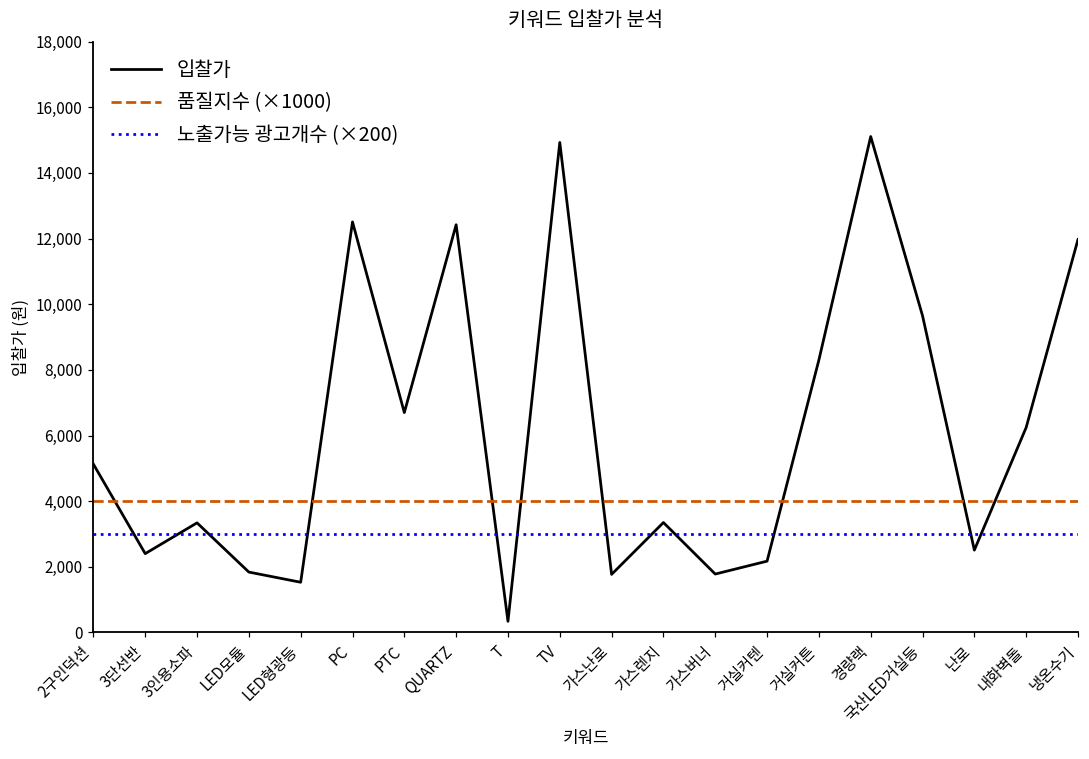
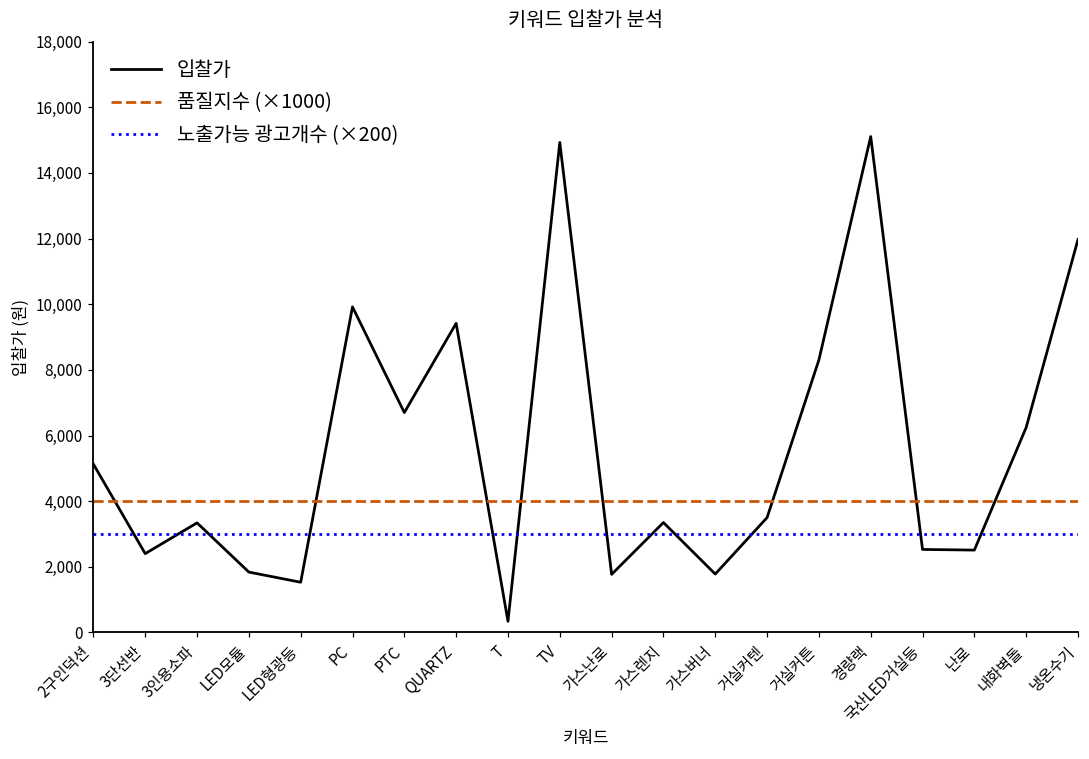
  {
    "입찰가": {
      "2구인덕션": "5,100",
      "3단선반": "2,400",
      "3인용소파": "3,300",
      "LED모듈": "1,800",
      "LED형광등": "1,500",
-     "PC": "12,500",
+     "PC": "9,900",
      "PTC": "6,700",
-     "QUARTZ": "12,400",
+     "QUARTZ": "9,400",
      "T": "300",
      "TV": "14,900",
      "가스난로": "1,800",
      "가스렌지": "3,400",
      "가스버너": "1,800",
-     "거실커텐": "2,200",
+     "거실커텐": "3,500",
      "거실커튼": "8,300",
      "경량랙": "15,100",
-     "국산LED거실등": "9,700",
+     "국산LED거실등": "2,500",
      "난로": "2,500",
      "내화벽돌": "6,200",
      "냉온수기": "12,000"
    },
    "품질지수 (×1000)": {
      "2구인덕션": "4,000",
      "3단선반": "4,000",
      "3인용소파": "4,000",
      "LED모듈": "4,000",
      "LED형광등": "4,000",
      "PC": "4,000",
      "PTC": "4,000",
      "QUARTZ": "4,000",
      "T": "4,000",
      "TV": "4,000",
      "가스난로": "4,000",
      "가스렌지": "4,000",
      "가스버너": "4,000",
      "거실커텐": "4,000",
      "거실커튼": "4,000",
      "경량랙": "4,000",
      "국산LED거실등": "4,000",
      "난로": "4,000",
      "내화벽돌": "4,000",
      "냉온수기": "4,000"
    },
    "노출가능 광고개수 (×200)": {
      "2구인덕션": "3,000",
      "3단선반": "3,000",
      "3인용소파": "3,000",
      "LED모듈": "3,000",
      "LED형광등": "3,000",
      "PC": "3,000",
      "PTC": "3,000",
      "QUARTZ": "3,000",
      "T": "3,000",
      "TV": "3,000",
      "가스난로": "3,000",
      "가스렌지": "3,000",
      "가스버너": "3,000",
      "거실커텐": "3,000",
      "거실커튼": "3,000",
      "경량랙": "3,000",
      "국산LED거실등": "3,000",
      "난로": "3,000",
      "내화벽돌": "3,000",
      "냉온수기": "3,000"
    }
  }
